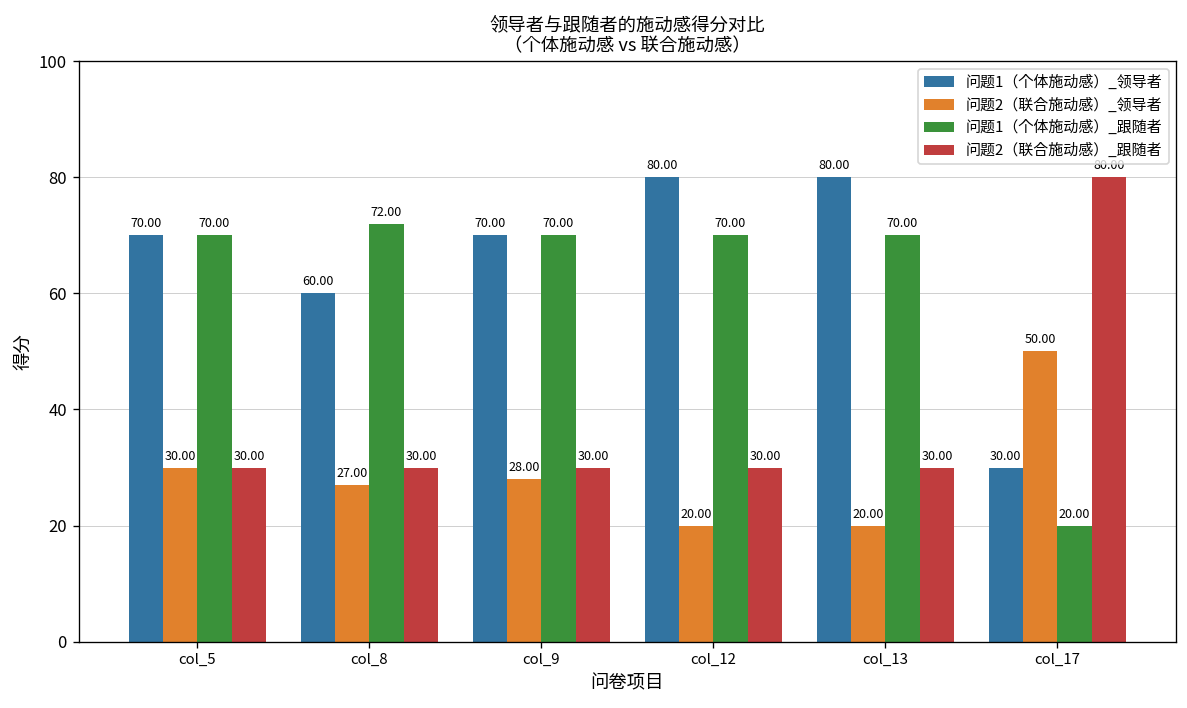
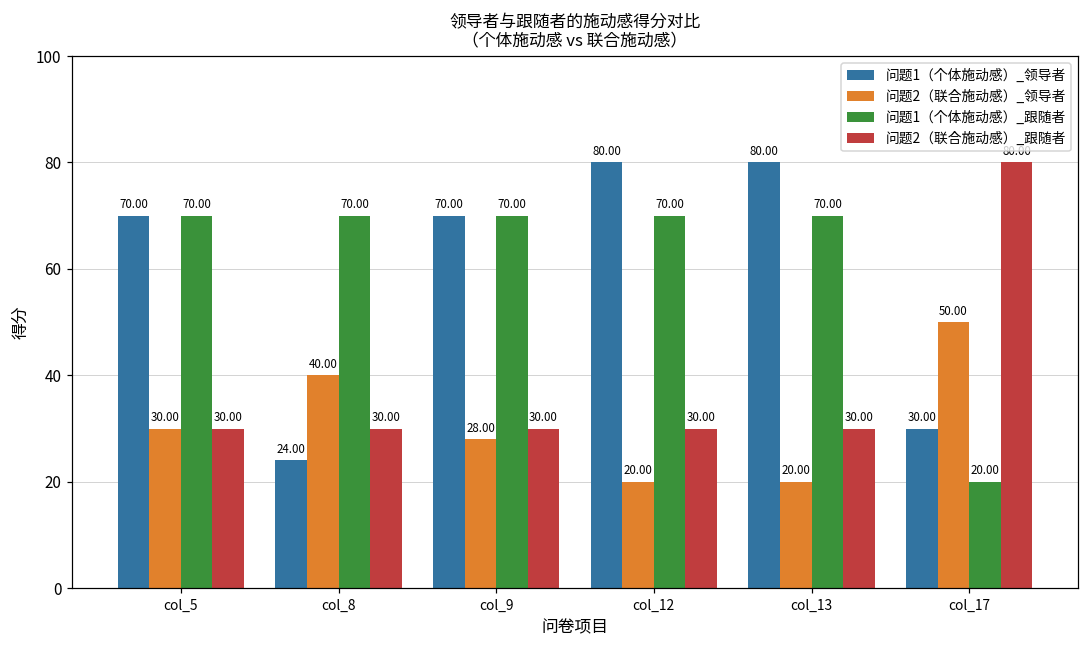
  {
    "问题1（个体施动感）_领导者": {
      "col_5": 70.00,
-     "col_8": 60.00,
+     "col_8": 24.00,
      "col_9": 70.00,
      "col_12": 80.00,
      "col_13": 80.00,
      "col_17": 30.00
    },
    "问题2（联合施动感）_领导者": {
      "col_5": 30.00,
-     "col_8": 27.00,
+     "col_8": 40.00,
      "col_9": 28.00,
      "col_12": 20.00,
      "col_13": 20.00,
      "col_17": 50.00
    },
    "问题1（个体施动感）_跟随者": {
      "col_5": 70.00,
-     "col_8": 72.00,
+     "col_8": 70.00,
      "col_9": 70.00,
      "col_12": 70.00,
      "col_13": 70.00,
      "col_17": 20.00
    },
    "问题2（联合施动感）_跟随者": {
      "col_5": 30.00,
      "col_8": 30.00,
      "col_9": 30.00,
      "col_12": 30.00,
      "col_13": 30.00
    }
  }
